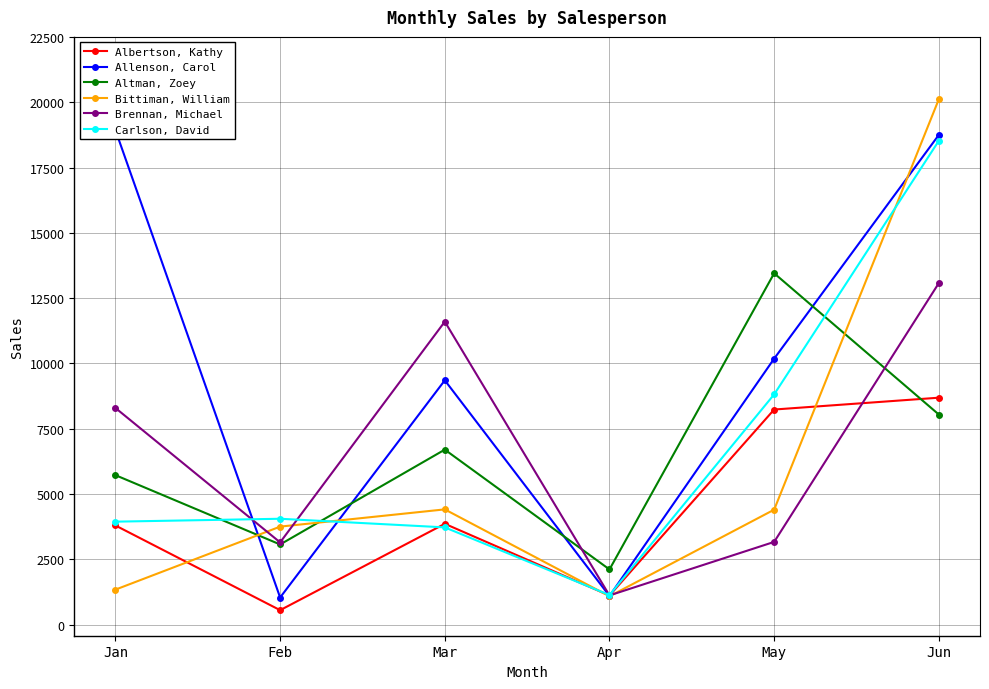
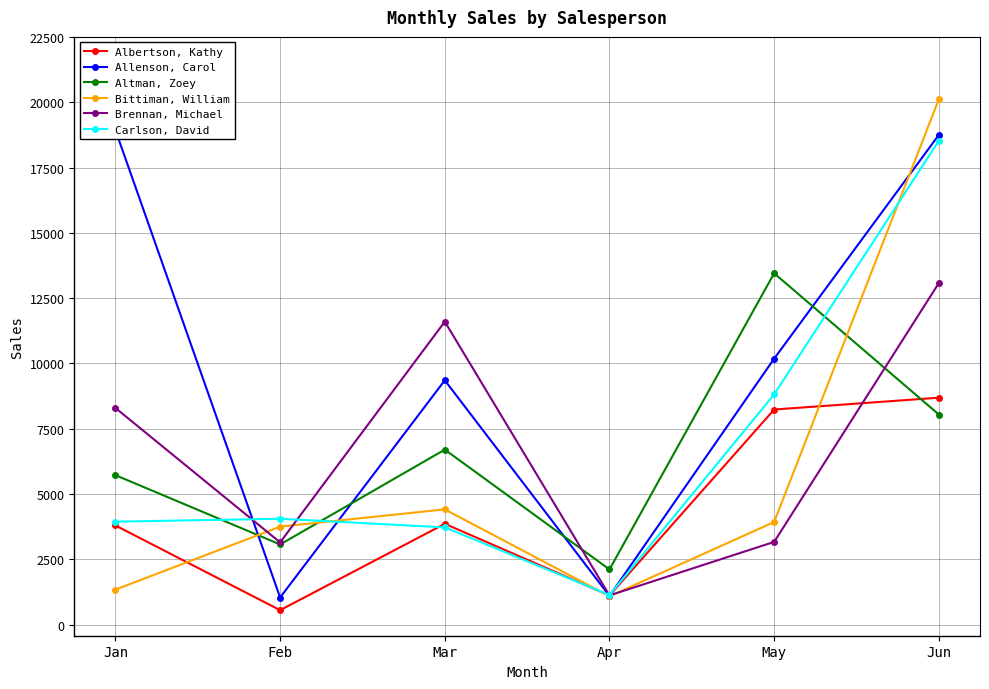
  {
    "Albertson, Kathy": {
      "Jan": 3800,
      "Feb": 600,
      "Mar": 3900,
      "May": 8200,
      "Jun": 8700
    },
    "Allenson, Carol": {
      "Feb": 1000,
      "Mar": 9400,
      "May": 10200,
      "Jun": 18700
    },
    "Altman, Zoey": {
      "Jan": 5700,
      "Mar": 6700,
      "Apr": 2100,
      "May": 13500,
      "Jun": 8000
    },
    "Bittiman, William": {
      "Jan": 1300,
      "Feb": 3800,
      "Mar": 4400,
-     "May": 4400,
+     "May": 3900,
      "Jun": 20100
    },
    "Brennan, Michael": {
      "Jan": 8300,
      "Mar": 11600,
      "May": 3200,
      "Jun": 13100
    },
    "Carlson, David": {
      "Jan": 3900,
      "Feb": 4100,
      "Mar": 3700,
      "May": 8800,
      "Jun": 18500
    }
  }
